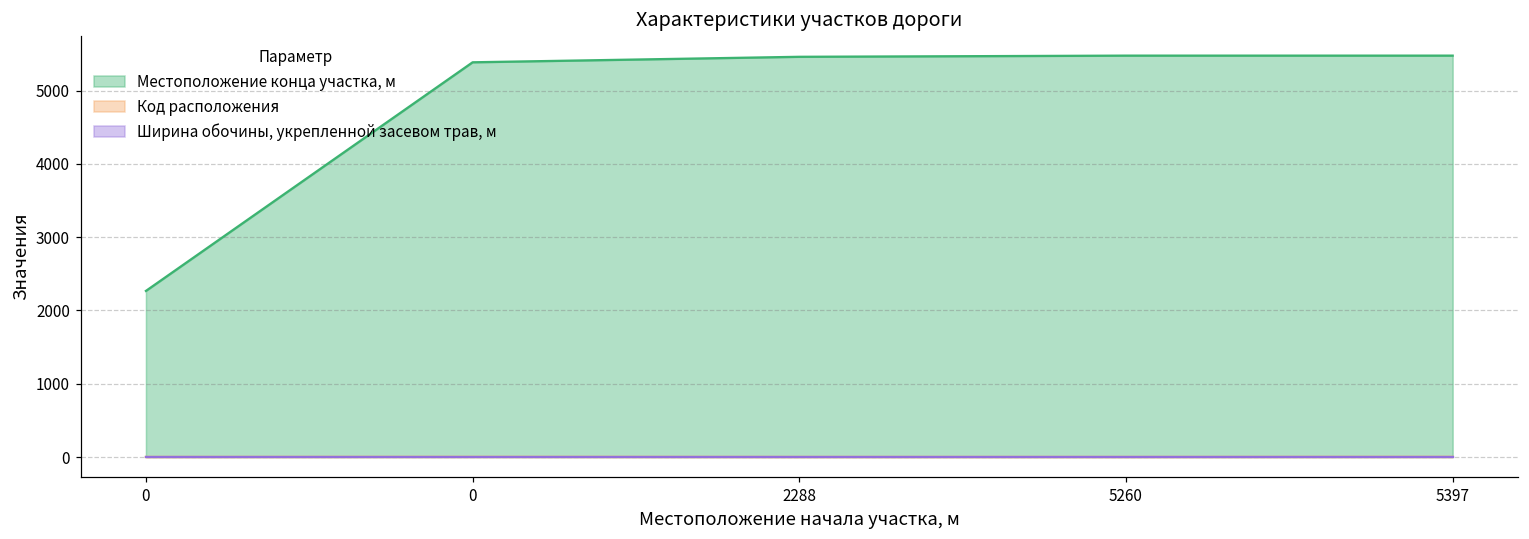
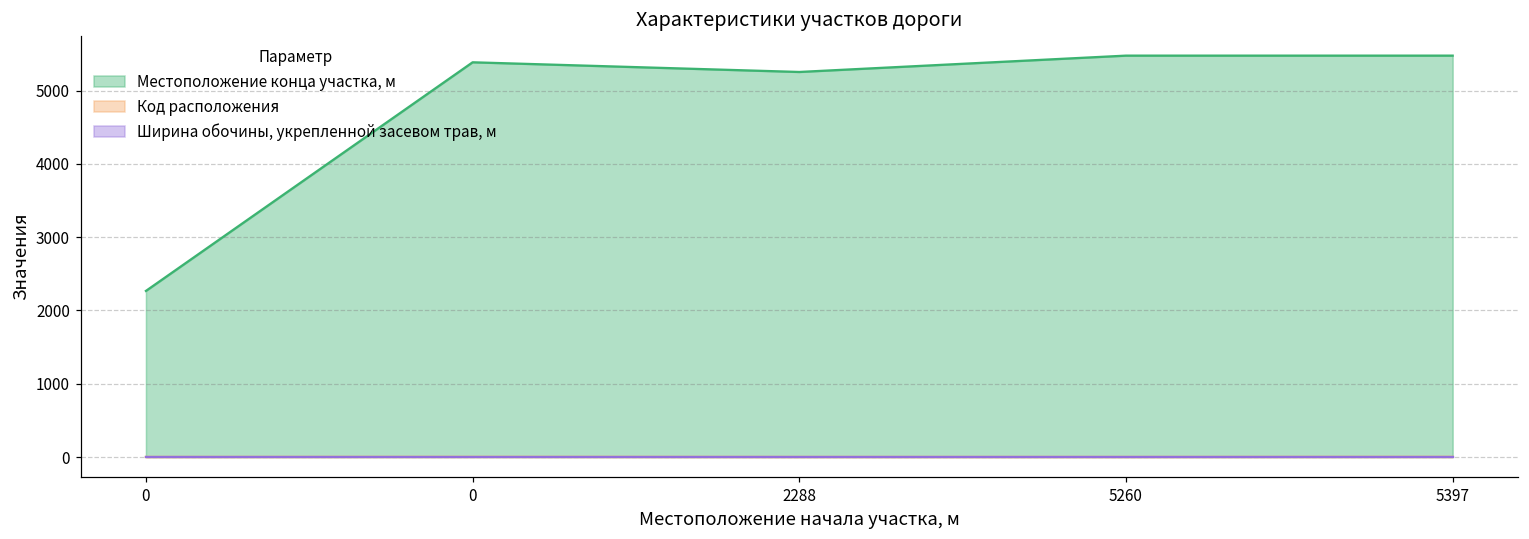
  {
    "Местоположение конца участка, м": {
-     "2288": 5500,
+     "2288": 5300,
      "5260": 5500,
      "5397": 5500
    },
    "Ширина обочины, укрепленной засевом трав, м": {
      "2288": 0,
      "5260": 0,
      "5397": 0
    }
  }
